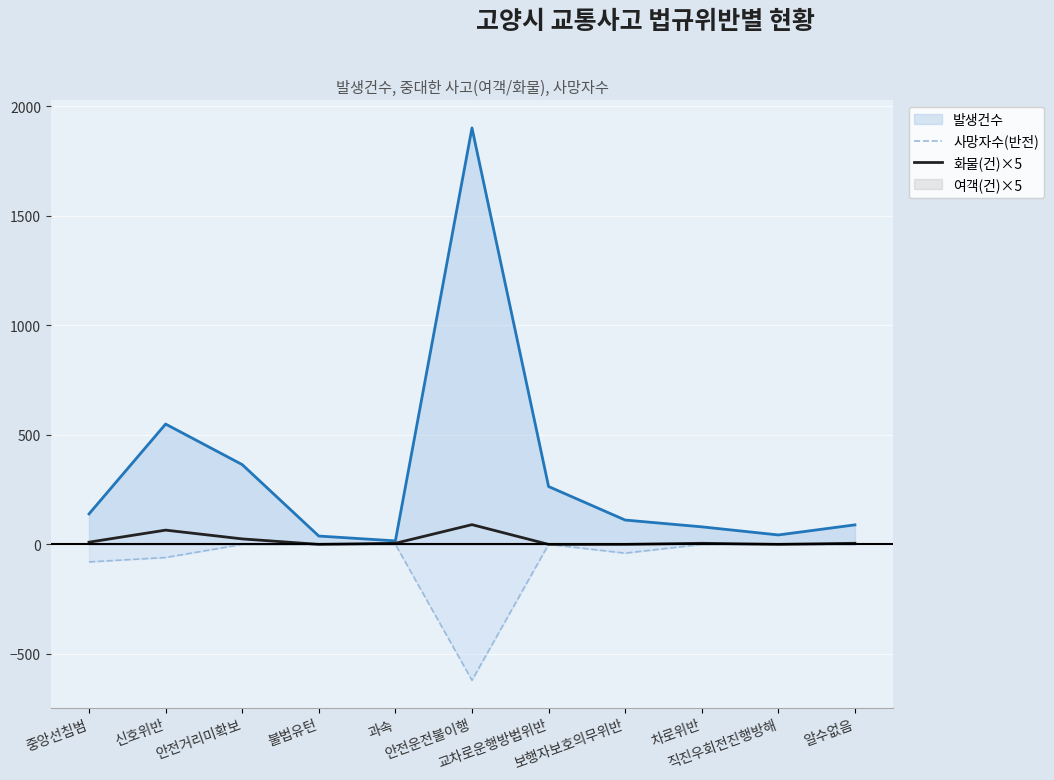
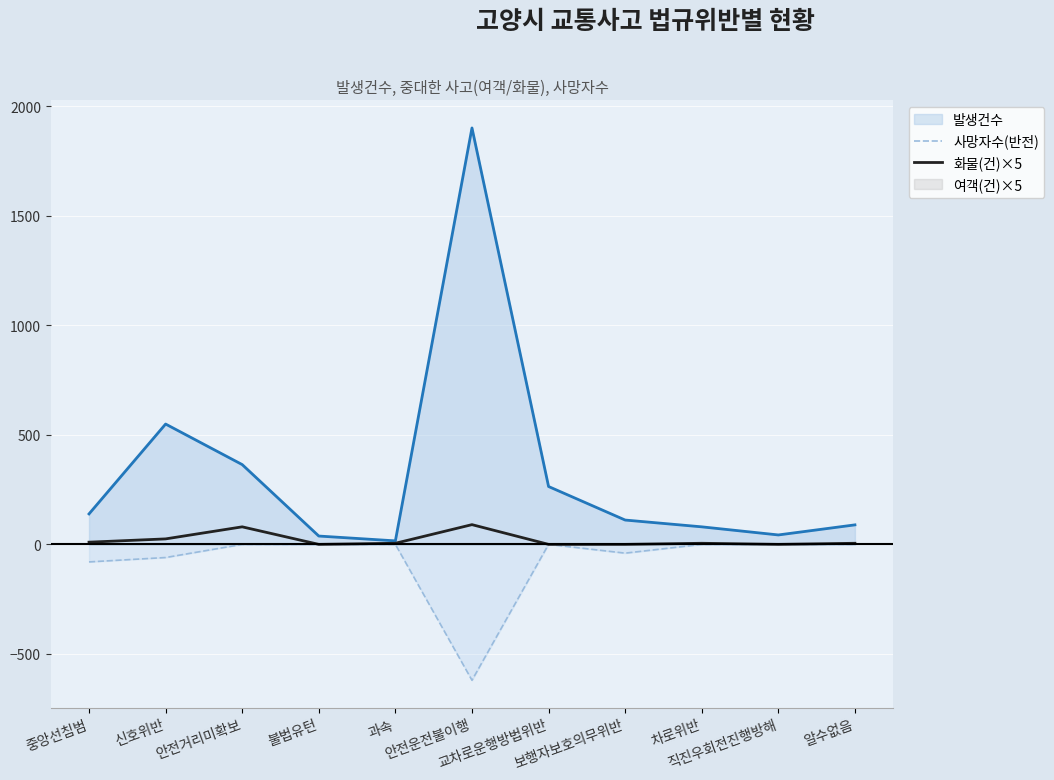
  {
    "화물(건)×5": {
-     "신호위반": 70,
-     "안전거리미확보": 30,
+     "신호위반": 30,
+     "안전거리미확보": 80,
      "안전운전불이행": 90
    }
  }
